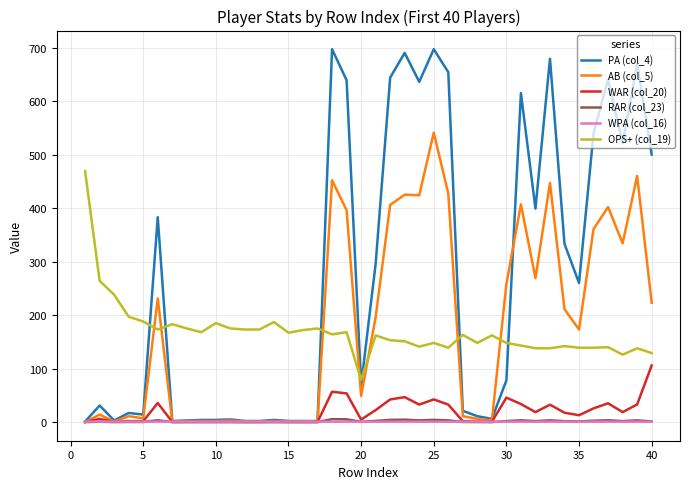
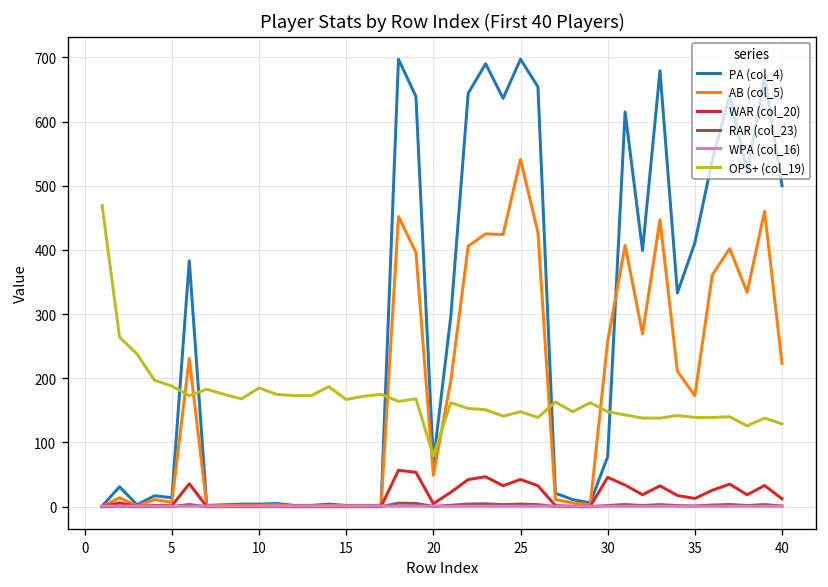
  {
    "PA (col_4)": {
      "5": 10,
      "20": 70,
      "25": 700,
      "30": 80,
-     "35": 260,
+     "35": 410,
      "40": 500
    },
    "AB (col_5)": {
      "5": 10,
      "20": 50,
      "25": 540,
      "30": 260,
      "35": 170,
      "40": 220
    },
    "WAR (col_20)": {
      "25": 40,
      "30": 50,
      "35": 10,
-     "40": 110
+     "40": 10
    },
    "OPS+ (col_19)": {
      "5": 190,
      "10": 190,
      "15": 170,
      "20": 80,
      "25": 150,
      "30": 150,
      "35": 140,
      "40": 130
    }
  }
